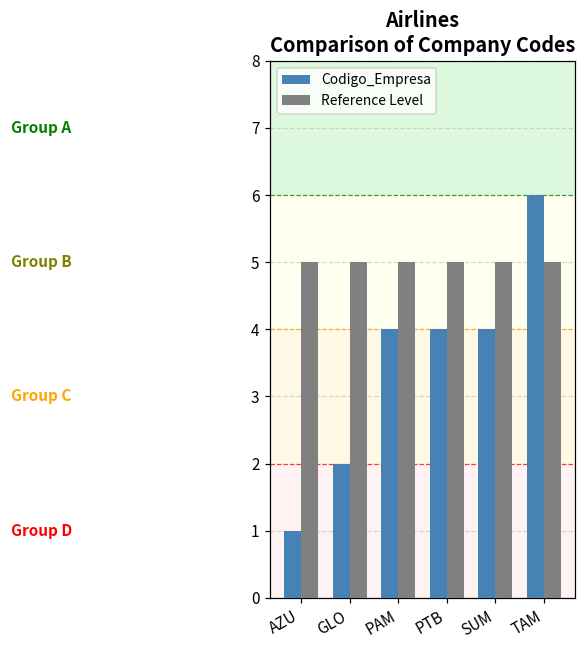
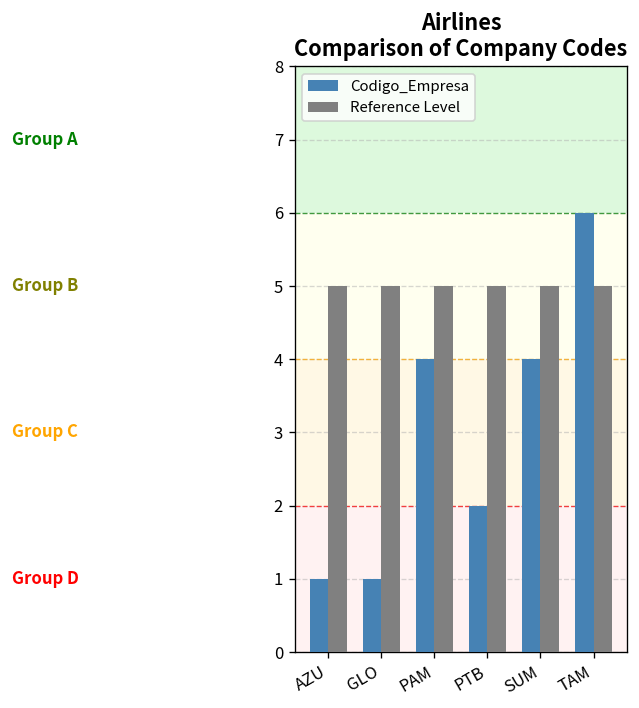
  {
    "Codigo_Empresa": {
      "AZU": 1,
-     "GLO": 2,
+     "GLO": 1,
      "PAM": 4,
-     "PTB": 4,
+     "PTB": 2,
      "SUM": 4,
      "TAM": 6
    },
    "Reference Level": {
      "AZU": 5,
      "GLO": 5,
      "PAM": 5,
      "PTB": 5,
      "SUM": 5,
      "TAM": 5
    }
  }
